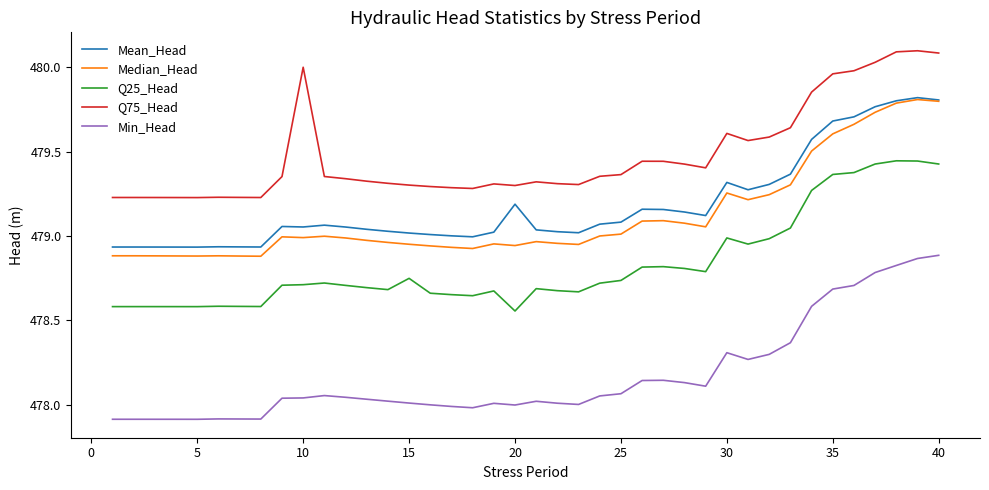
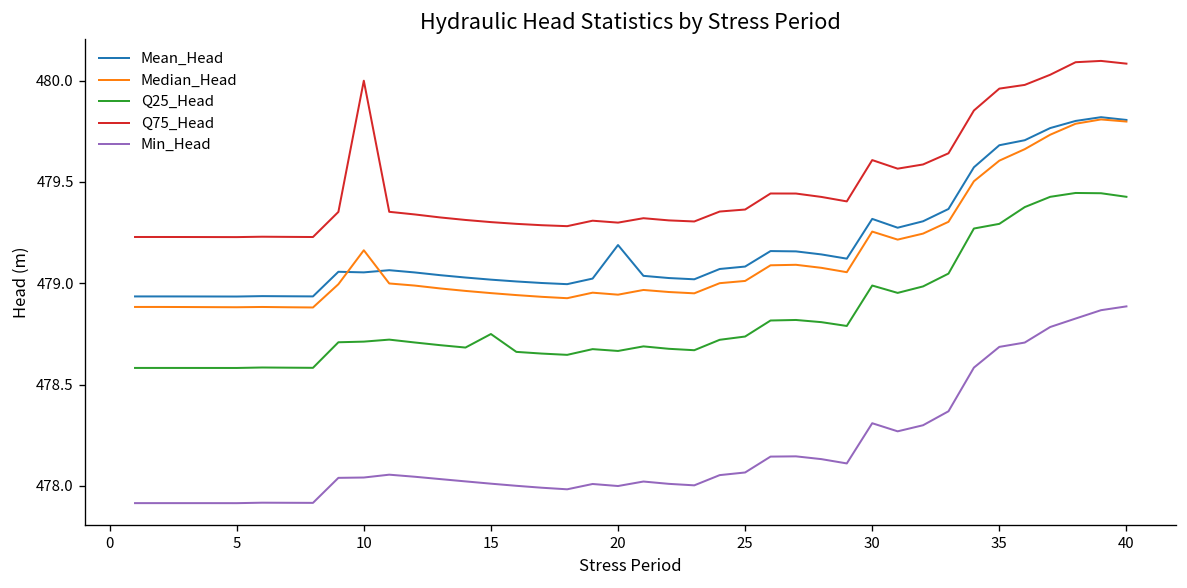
  {
    "Mean_Head": {
      "5": 478.93,
      "10": 479.05,
      "15": 479.02,
      "20": 479.19,
      "25": 479.08,
      "30": 479.32,
      "35": 479.68
    },
    "Median_Head": {
      "5": 478.88,
-     "10": 478.99,
+     "10": 479.16,
      "15": 478.95,
      "20": 478.94,
      "25": 479.01,
      "30": 479.25,
      "35": 479.60
    },
    "Q25_Head": {
      "5": 478.58,
      "10": 478.71,
      "15": 478.75,
-     "20": 478.56,
+     "20": 478.67,
      "25": 478.74,
      "30": 478.99,
-     "35": 479.36,
+     "35": 479.29,
      "40": 479.43
    },
    "Q75_Head": {
      "5": 479.23,
      "10": 480.00,
      "15": 479.30,
      "20": 479.30,
      "25": 479.36,
      "30": 479.61,
      "35": 479.96,
      "40": 480.08
    },
    "Min_Head": {
      "5": 477.91,
      "10": 478.04,
      "15": 478.01,
      "20": 478.00,
      "25": 478.07,
      "30": 478.31,
      "35": 478.69,
      "40": 478.89
    }
  }
